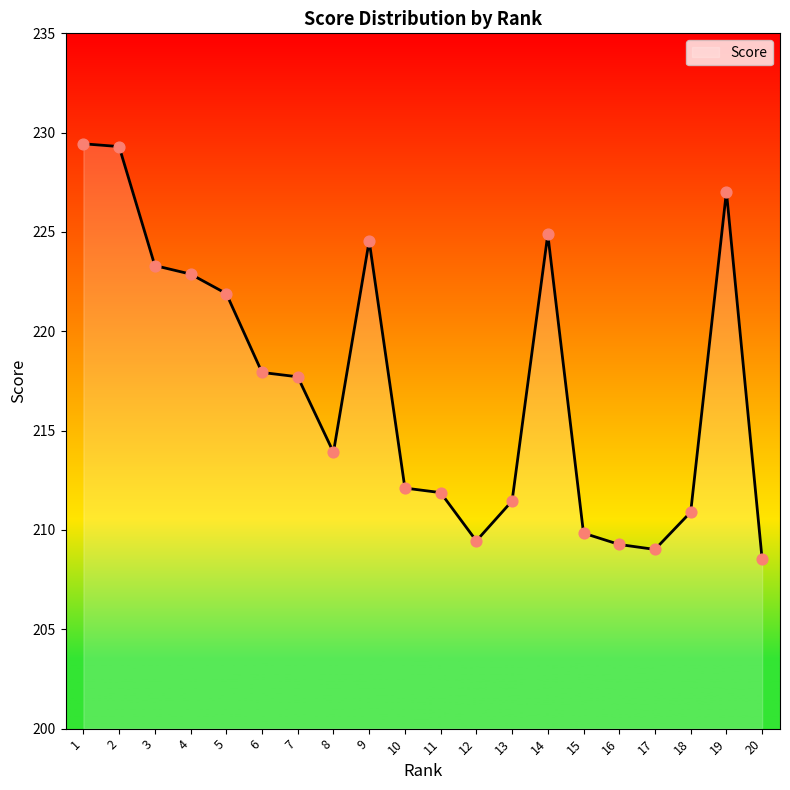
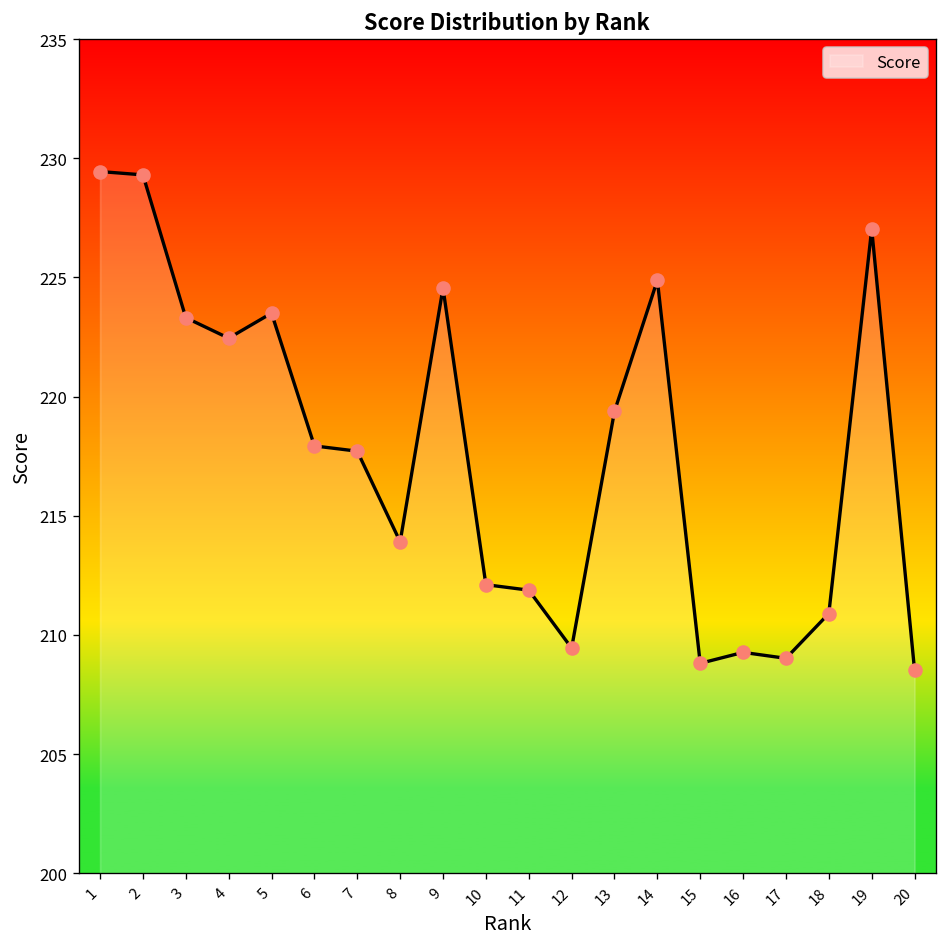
  {
    "1": 229.4,
    "2": 229.3,
    "3": 223.3,
-   "4": 222.9,
-   "5": 221.9,
+   "4": 222.5,
+   "5": 223.5,
    "6": 217.9,
    "7": 217.7,
    "8": 213.9,
    "9": 224.6,
    "10": 212.1,
    "11": 211.9,
    "12": 209.5,
-   "13": 211.5,
+   "13": 219.4,
    "14": 224.9,
-   "15": 209.8,
+   "15": 208.8,
    "16": 209.3,
    "17": 209.0,
    "18": 210.9,
    "19": 227.0,
    "20": 208.5
  }
